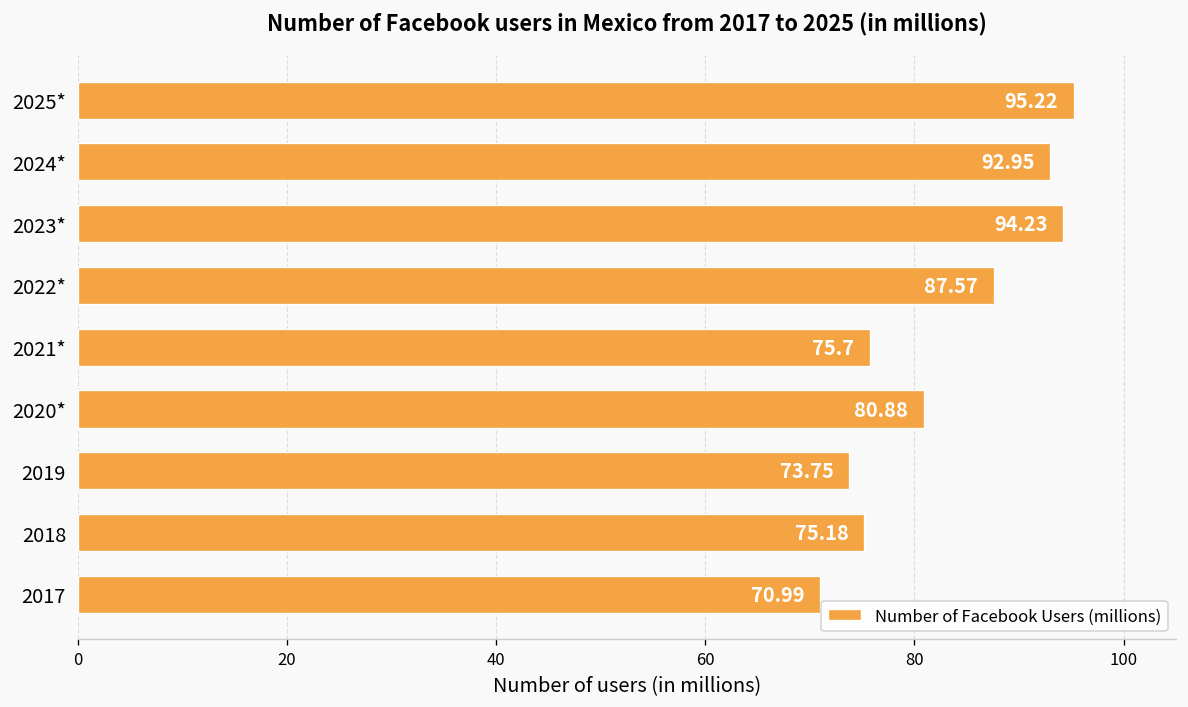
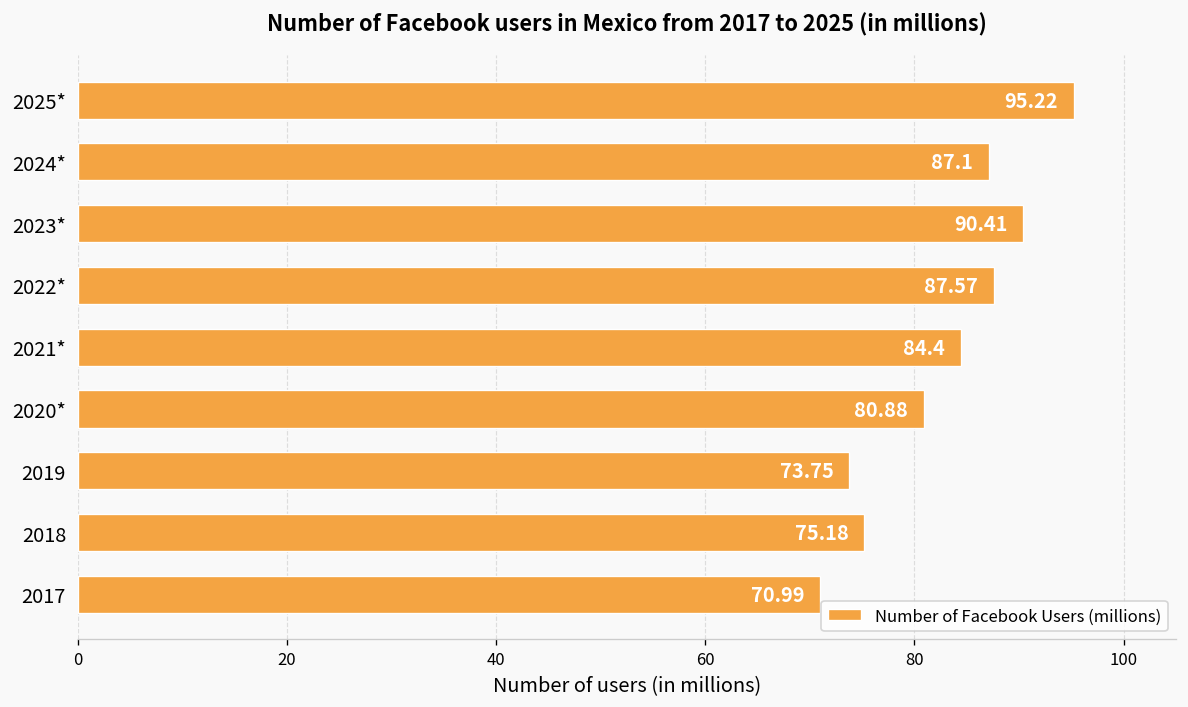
  {
    "2025*": 95.22,
-   "2024*": 92.95,
-   "2023*": 94.23,
+   "2024*": 87.1,
+   "2023*": 90.41,
    "2022*": 87.57,
-   "2021*": 75.7,
+   "2021*": 84.4,
    "2020*": 80.88,
    "2019": 73.75,
    "2018": 75.18,
    "2017": 70.99
  }
